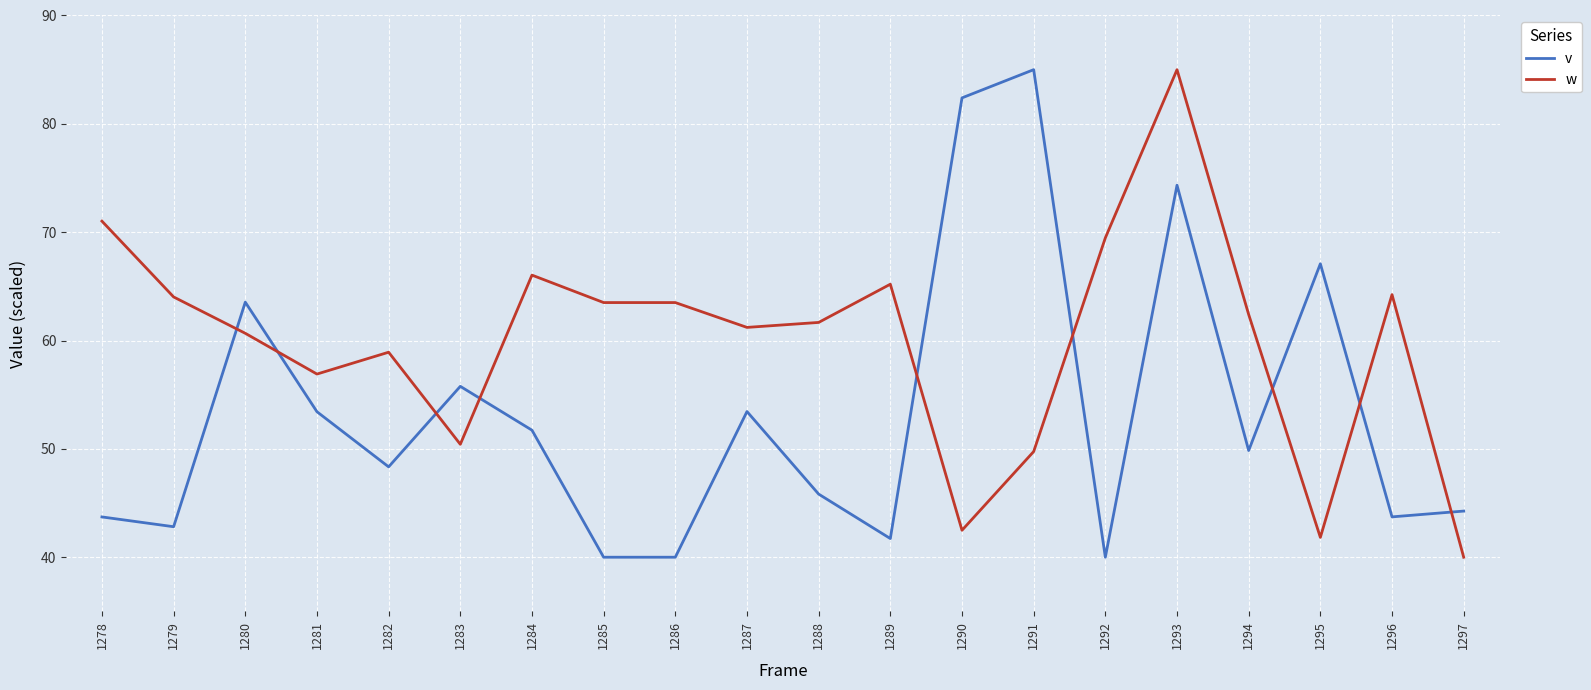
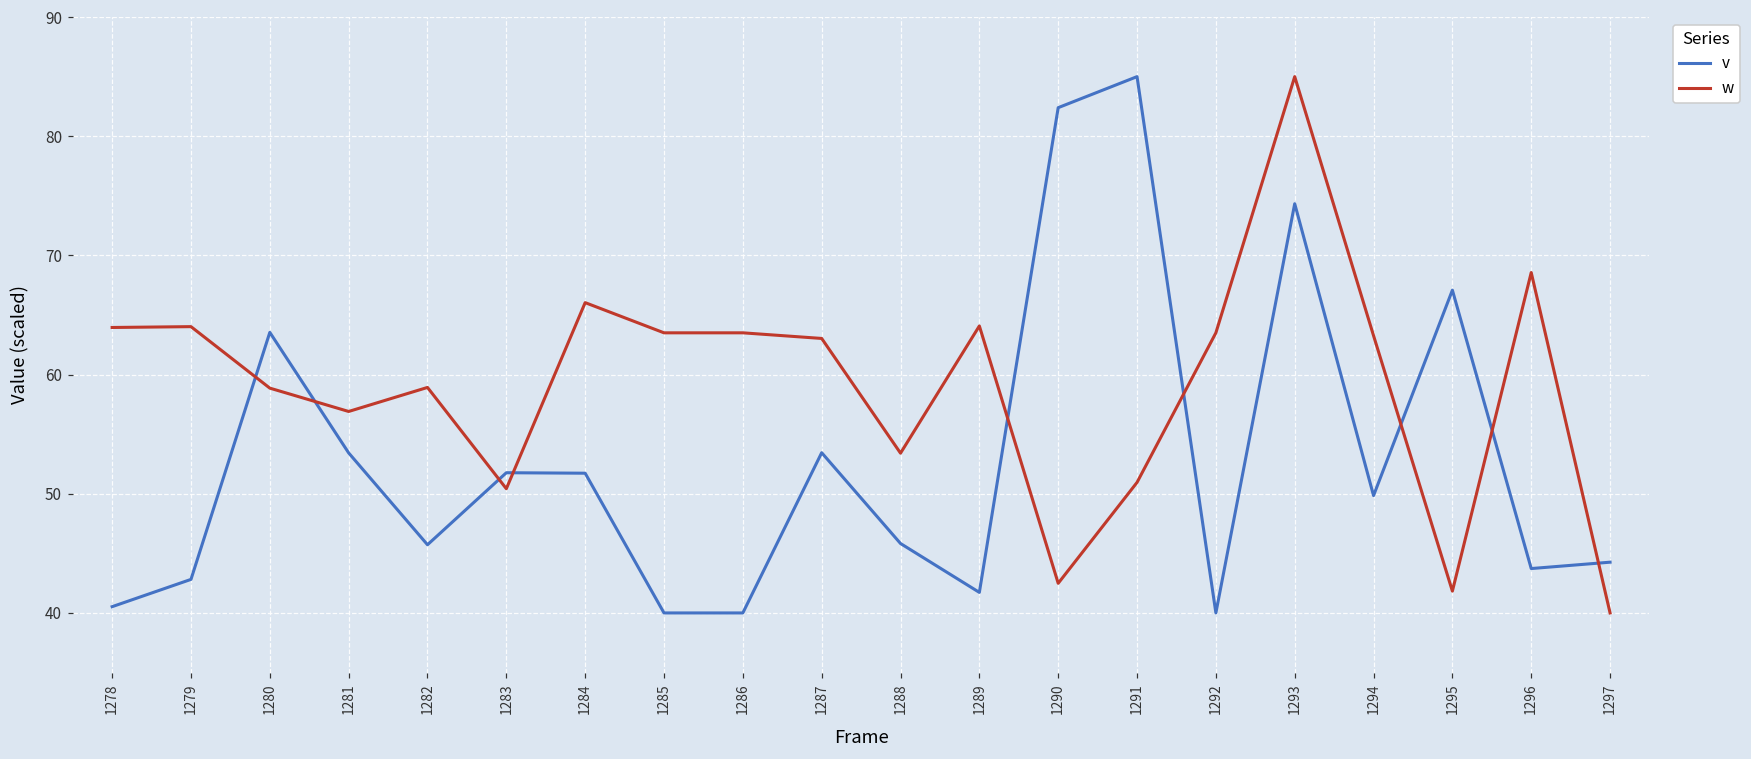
  {
    "v": {
-     "1278": 43.7,
+     "1278": 40.5,
      "1279": 42.8,
      "1280": 63.5,
      "1281": 53.4,
-     "1282": 48.3,
-     "1283": 55.8,
+     "1282": 45.7,
+     "1283": 51.8,
      "1284": 51.7,
      "1285": 40.0,
      "1286": 40.0,
      "1287": 53.4,
      "1288": 45.8,
      "1289": 41.7,
      "1290": 82.4,
      "1291": 85.0,
      "1292": 40.0,
      "1293": 74.3,
      "1294": 49.8,
      "1295": 67.1,
      "1296": 43.7,
      "1297": 44.3
    },
    "w": {
-     "1278": 71.0,
+     "1278": 64.0,
      "1279": 64.0,
-     "1280": 60.7,
+     "1280": 58.9,
      "1281": 56.9,
      "1282": 58.9,
      "1283": 50.4,
      "1284": 66.0,
      "1285": 63.5,
      "1286": 63.5,
-     "1287": 61.2,
-     "1288": 61.7,
-     "1289": 65.2,
+     "1287": 63.0,
+     "1288": 53.4,
+     "1289": 64.1,
      "1290": 42.5,
-     "1291": 49.8,
-     "1292": 69.5,
+     "1291": 51.0,
+     "1292": 63.5,
      "1293": 85.0,
-     "1294": 62.4,
+     "1294": 63.3,
      "1295": 41.8,
-     "1296": 64.2,
+     "1296": 68.6,
      "1297": 40.0
    }
  }
